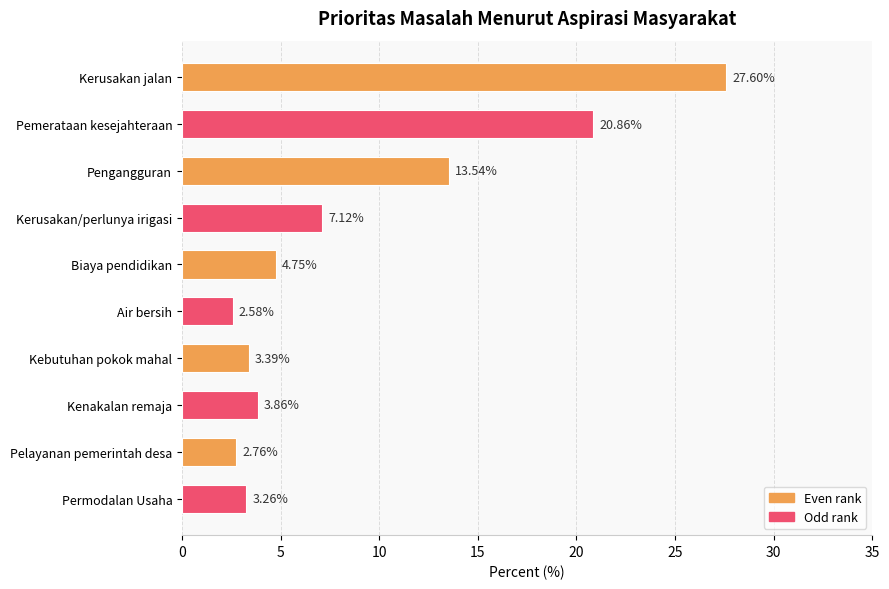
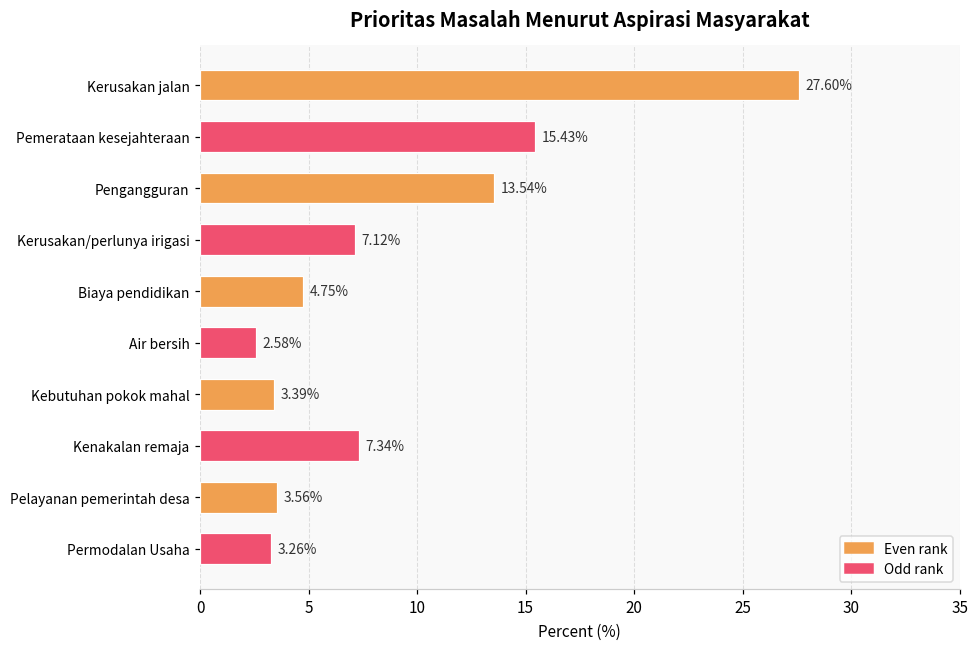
  {
    "Kerusakan jalan": "27.60%",
-   "Pemerataan kesejahteraan": "20.86%",
+   "Pemerataan kesejahteraan": "15.43%",
    "Pengangguran": "13.54%",
    "Kerusakan/perlunya irigasi": "7.12%",
    "Biaya pendidikan": "4.75%",
    "Air bersih": "2.58%",
    "Kebutuhan pokok mahal": "3.39%",
-   "Kenakalan remaja": "3.86%",
-   "Pelayanan pemerintah desa": "2.76%",
+   "Kenakalan remaja": "7.34%",
+   "Pelayanan pemerintah desa": "3.56%",
    "Permodalan Usaha": "3.26%"
  }
